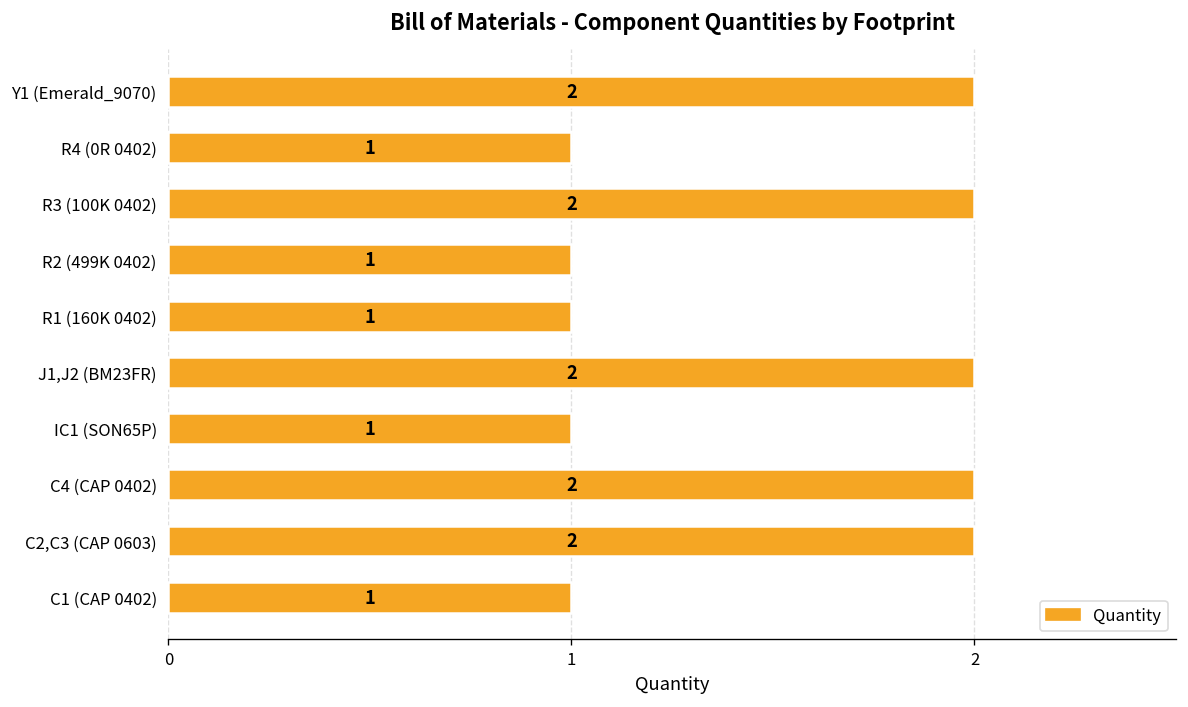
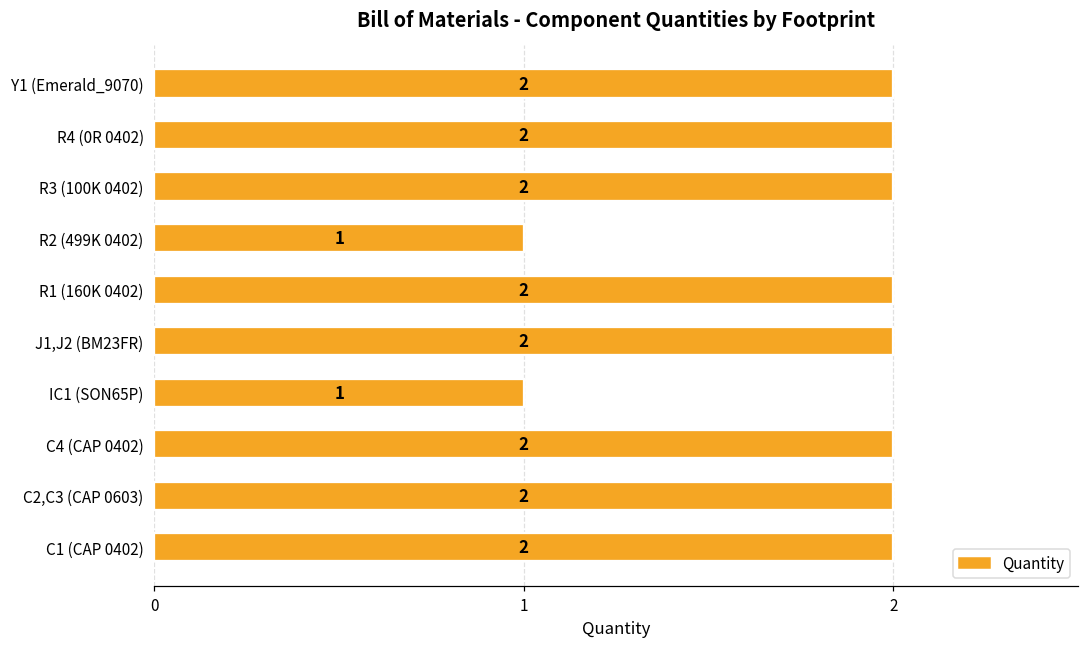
  {
    "Y1 (Emerald_9070)": 2,
-   "R4 (0R 0402)": 1,
+   "R4 (0R 0402)": 2,
    "R3 (100K 0402)": 2,
    "R2 (499K 0402)": 1,
-   "R1 (160K 0402)": 1,
+   "R1 (160K 0402)": 2,
    "J1,J2 (BM23FR)": 2,
    "IC1 (SON65P)": 1,
    "C4 (CAP 0402)": 2,
    "C2,C3 (CAP 0603)": 2,
-   "C1 (CAP 0402)": 1
+   "C1 (CAP 0402)": 2
  }
